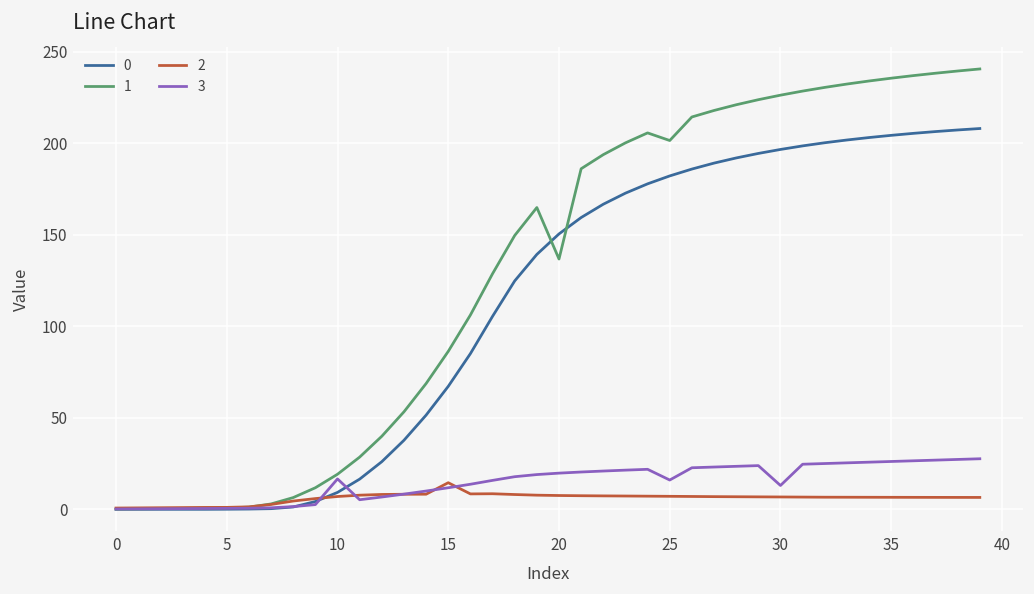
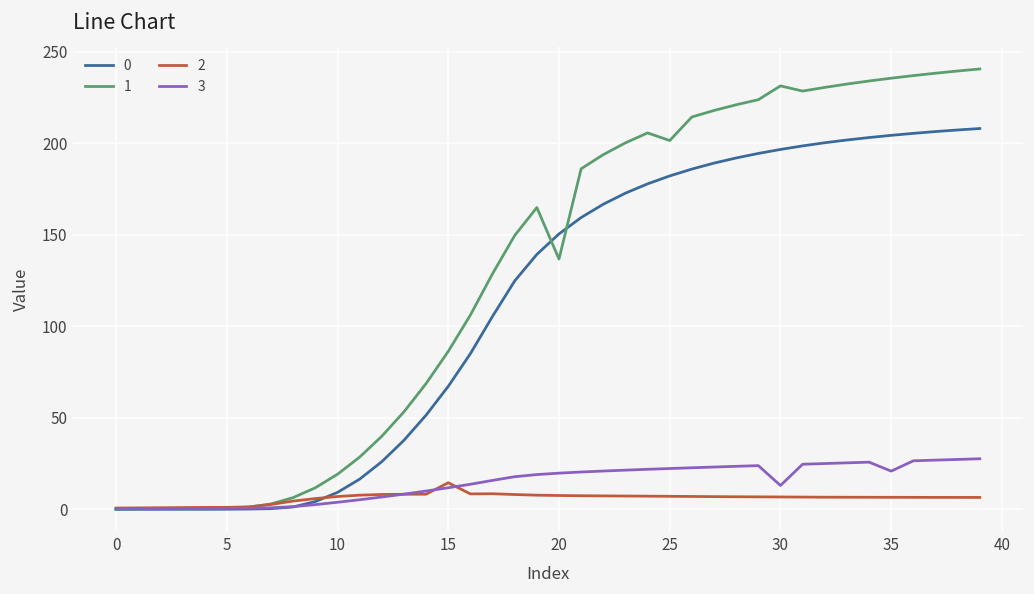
  {
    "0": {
      "10": 9,
      "15": 67,
      "20": 151,
      "25": 182,
      "30": 197,
      "35": 204
    },
    "1": {
      "10": 19,
      "15": 86,
      "20": 137,
      "25": 202,
-     "30": 226,
+     "30": 231,
      "35": 236
    },
    "2": {
      "10": 7,
      "15": 15,
      "20": 8,
      "25": 7,
      "30": 7,
      "35": 7
    },
    "3": {
-     "10": 17,
+     "10": 4,
      "15": 12,
      "20": 20,
-     "25": 16,
+     "25": 22,
      "30": 13,
-     "35": 26
+     "35": 21
    }
  }
